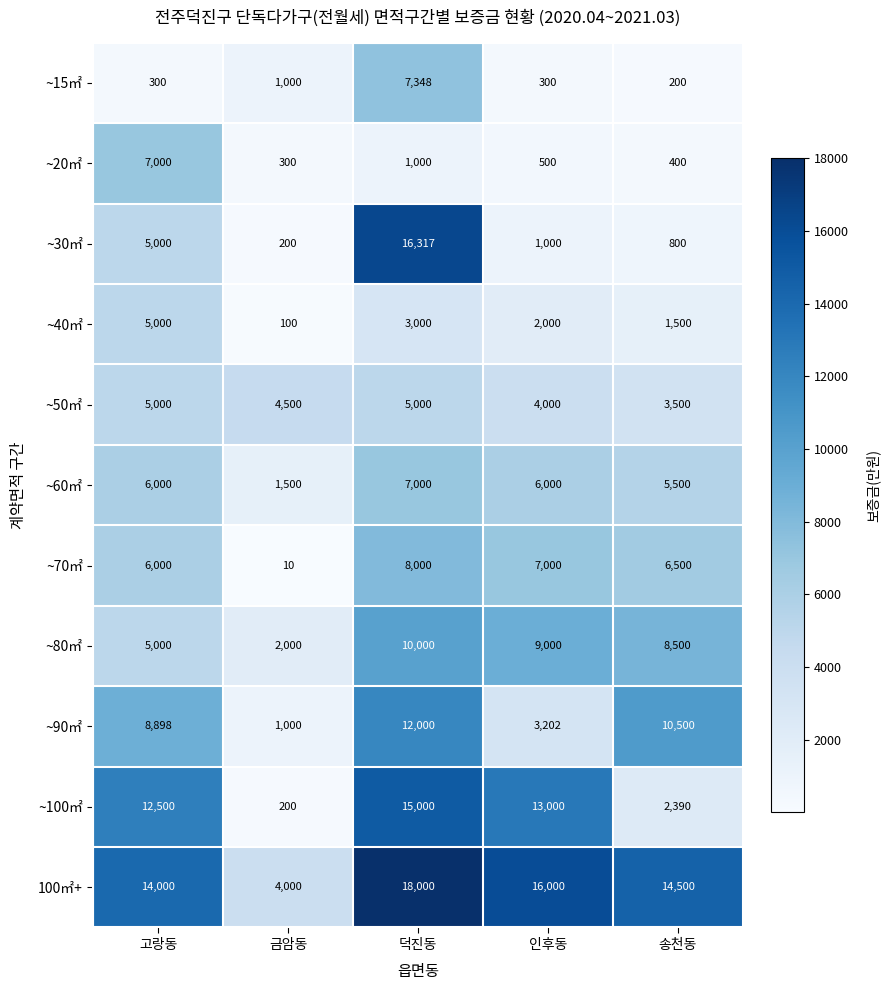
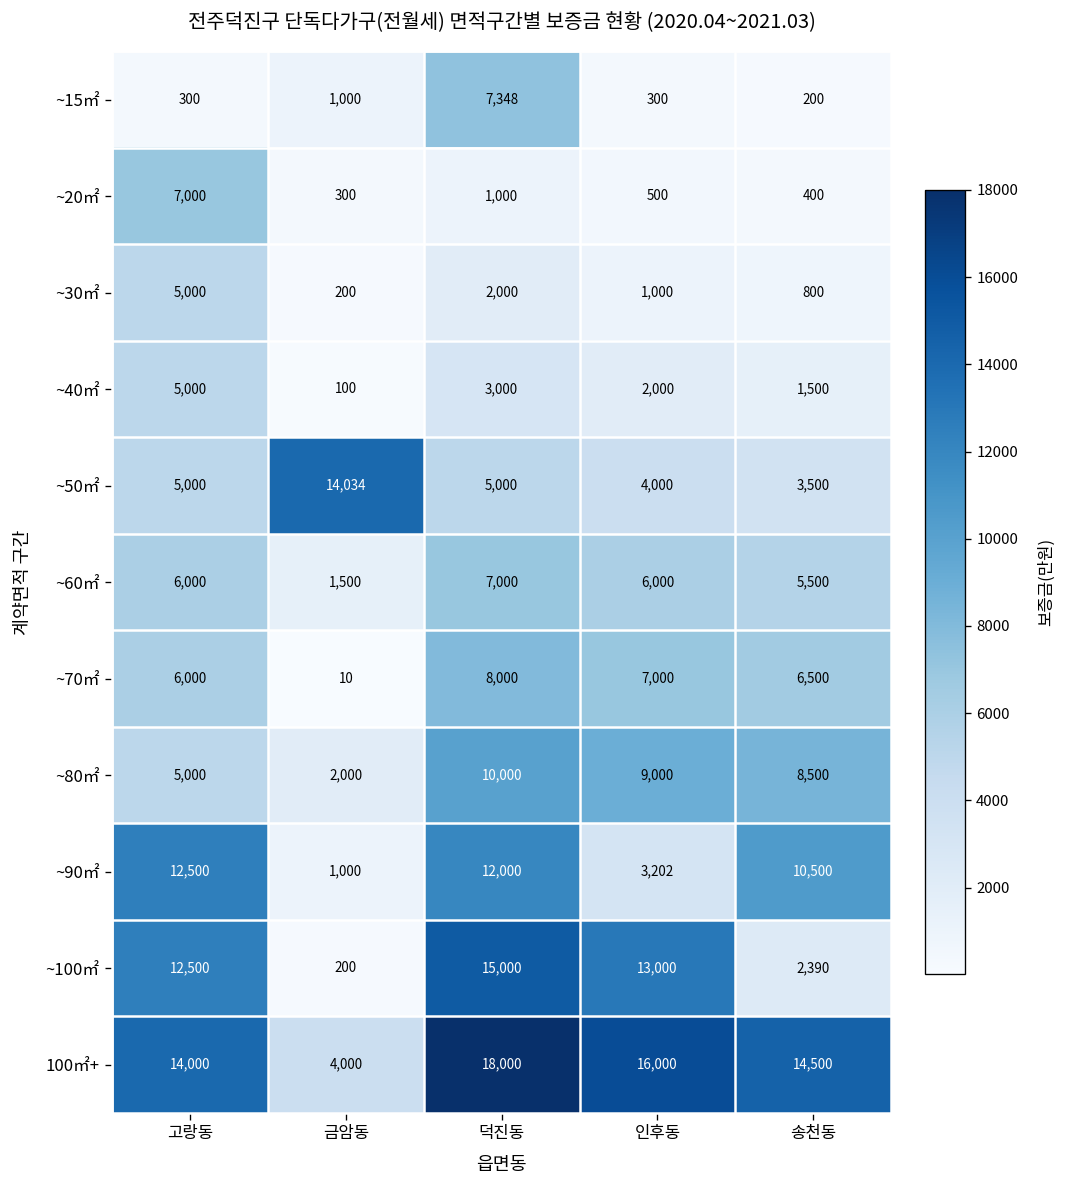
  {
    "~15㎡": {
      "고랑동": "300",
      "금암동": "1,000",
      "덕진동": "7,348",
      "인후동": "300",
      "송천동": "200"
    },
    "~20㎡": {
      "고랑동": "7,000",
      "금암동": "300",
      "덕진동": "1,000",
      "인후동": "500",
      "송천동": "400"
    },
    "~30㎡": {
      "고랑동": "5,000",
      "금암동": "200",
-     "덕진동": "16,317",
+     "덕진동": "2,000",
      "인후동": "1,000",
      "송천동": "800"
    },
    "~40㎡": {
      "고랑동": "5,000",
      "금암동": "100",
      "덕진동": "3,000",
      "인후동": "2,000",
      "송천동": "1,500"
    },
    "~50㎡": {
      "고랑동": "5,000",
-     "금암동": "4,500",
+     "금암동": "14,034",
      "덕진동": "5,000",
      "인후동": "4,000",
      "송천동": "3,500"
    },
    "~60㎡": {
      "고랑동": "6,000",
      "금암동": "1,500",
      "덕진동": "7,000",
      "인후동": "6,000",
      "송천동": "5,500"
    },
    "~70㎡": {
      "고랑동": "6,000",
      "금암동": "10",
      "덕진동": "8,000",
      "인후동": "7,000",
      "송천동": "6,500"
    },
    "~80㎡": {
      "고랑동": "5,000",
      "금암동": "2,000",
      "덕진동": "10,000",
      "인후동": "9,000",
      "송천동": "8,500"
    },
    "~90㎡": {
-     "고랑동": "8,898",
+     "고랑동": "12,500",
      "금암동": "1,000",
      "덕진동": "12,000",
      "인후동": "3,202",
      "송천동": "10,500"
    },
    "~100㎡": {
      "고랑동": "12,500",
      "금암동": "200",
      "덕진동": "15,000",
      "인후동": "13,000",
      "송천동": "2,390"
    },
    "100㎡+": {
      "고랑동": "14,000",
      "금암동": "4,000",
      "덕진동": "18,000",
      "인후동": "16,000",
      "송천동": "14,500"
    }
  }
